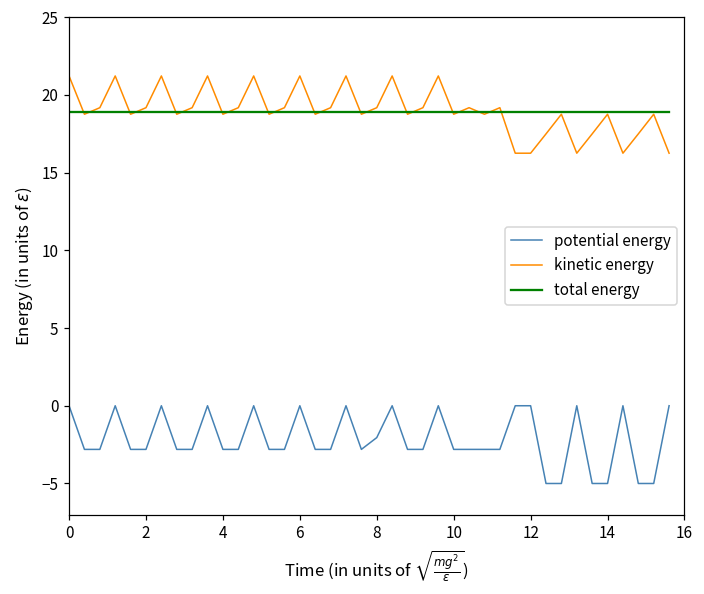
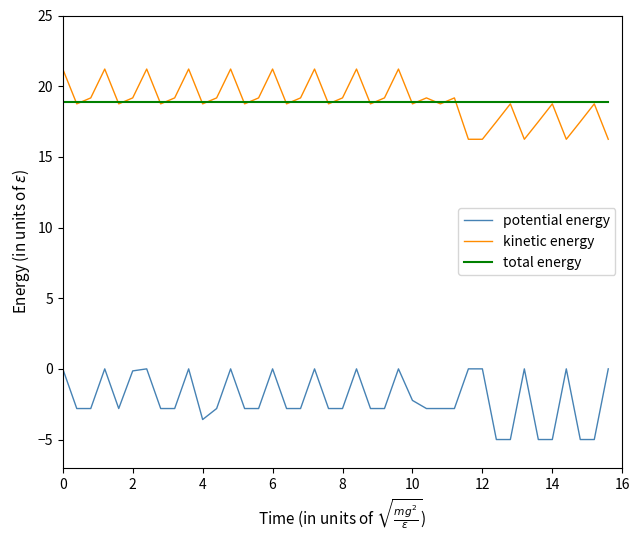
  {
    "potential energy": {
      "0": 0.0,
-     "2": -2.8,
-     "4": -2.8,
+     "2": -0.1,
+     "4": -3.6,
      "6": 0.0,
-     "8": -2.0,
-     "10": -2.8,
+     "8": -2.8,
+     "10": -2.2,
      "12": 0.0,
      "14": -5.0
    },
    "kinetic energy": {
      "0": 21.2,
      "2": 19.2,
      "6": 21.2,
      "8": 19.2,
      "12": 16.2
    },
    "total energy": {
      "0": 18.9,
      "2": 18.9,
      "6": 18.9,
      "8": 18.9,
      "12": 18.9
    }
  }
